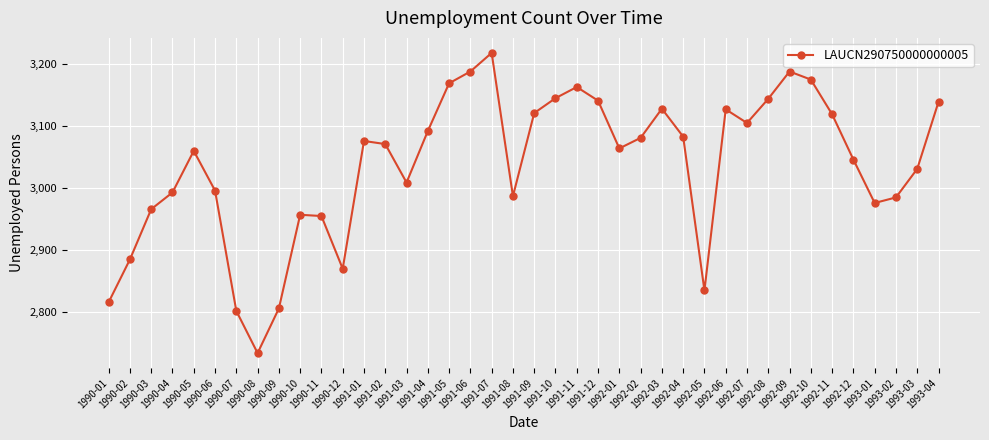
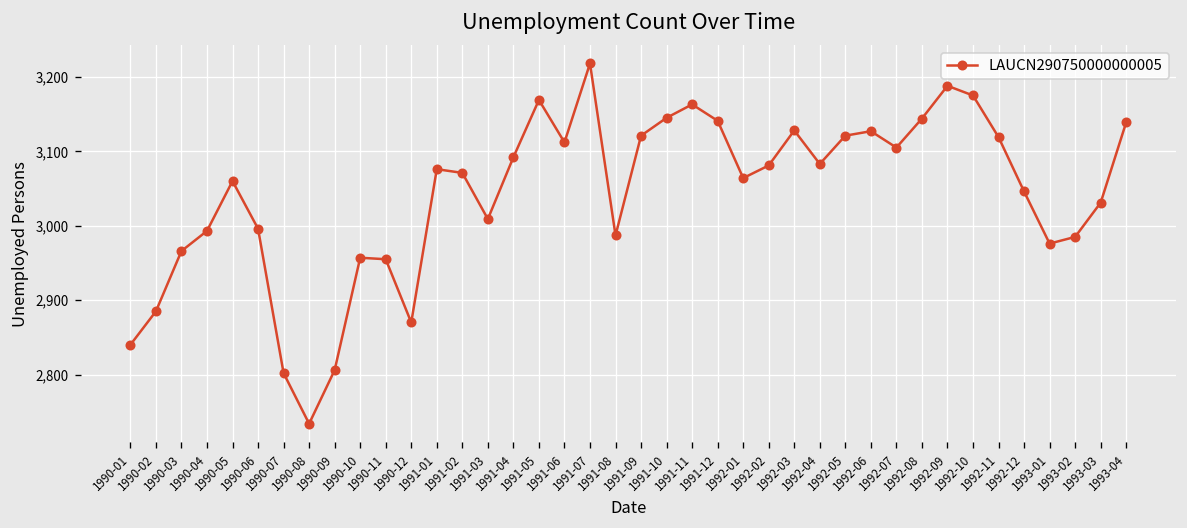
  {
-   "1990-01": "2,820",
+   "1990-01": "2,840",
    "1990-02": "2,890",
    "1990-03": "2,970",
    "1990-04": "2,990",
    "1990-05": "3,060",
    "1990-06": "3,000",
    "1990-07": "2,800",
    "1990-08": "2,730",
    "1990-09": "2,810",
    "1990-10": "2,960",
    "1990-11": "2,960",
    "1990-12": "2,870",
    "1991-01": "3,080",
    "1991-02": "3,070",
    "1991-03": "3,010",
    "1991-04": "3,090",
    "1991-05": "3,170",
-   "1991-06": "3,190",
+   "1991-06": "3,110",
    "1991-07": "3,220",
    "1991-08": "2,990",
    "1991-09": "3,120",
    "1991-10": "3,150",
    "1991-11": "3,160",
    "1991-12": "3,140",
    "1992-01": "3,060",
    "1992-02": "3,080",
    "1992-03": "3,130",
    "1992-04": "3,080",
-   "1992-05": "2,840",
+   "1992-05": "3,120",
    "1992-06": "3,130",
    "1992-07": "3,110",
    "1992-08": "3,140",
    "1992-09": "3,190",
    "1992-10": "3,180",
    "1992-11": "3,120",
    "1992-12": "3,050",
    "1993-01": "2,980",
    "1993-02": "2,990",
    "1993-03": "3,030",
    "1993-04": "3,140"
  }
